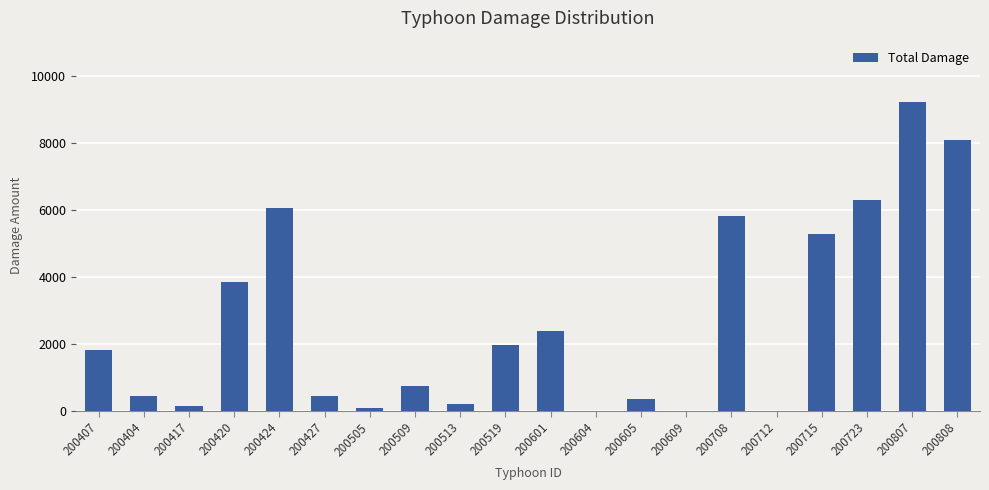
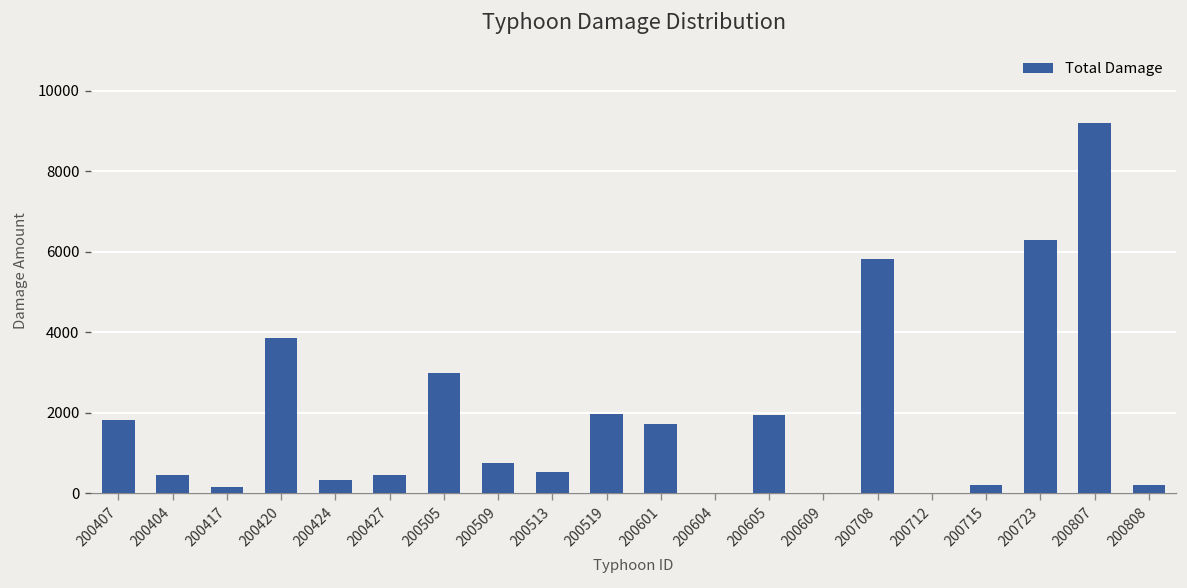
  {
    "200407": 1800,
    "200404": 400,
    "200417": 100,
    "200420": 3900,
-   "200424": 6000,
+   "200424": 300,
    "200427": 500,
-   "200505": 100,
+   "200505": 3000,
    "200509": 800,
-   "200513": 200,
+   "200513": 500,
    "200519": 2000,
-   "200601": 2400,
-   "200605": 400,
+   "200601": 1700,
+   "200605": 1900,
    "200609": 0,
    "200708": 5800,
    "200712": 0,
-   "200715": 5300,
+   "200715": 200,
    "200723": 6300,
    "200807": 9200,
-   "200808": 8100
+   "200808": 200
  }
